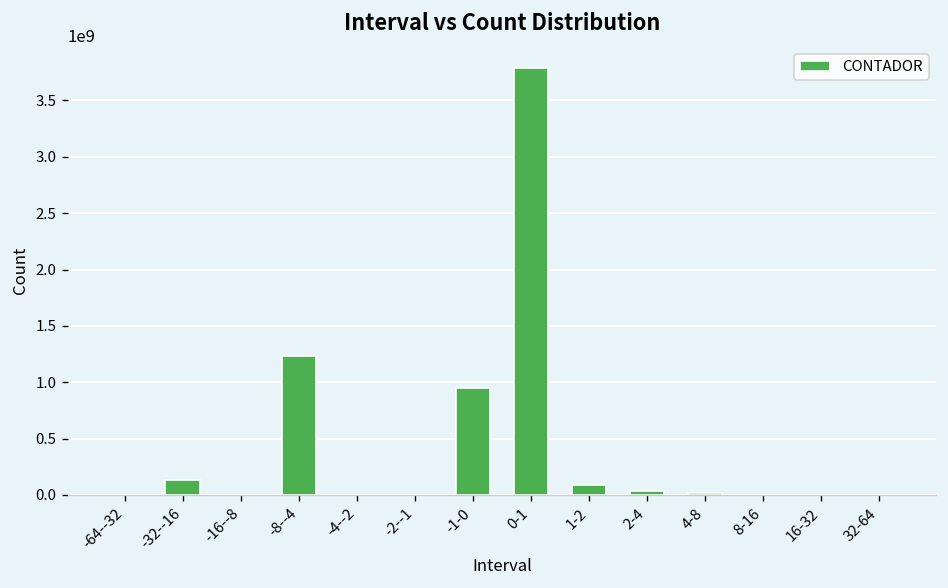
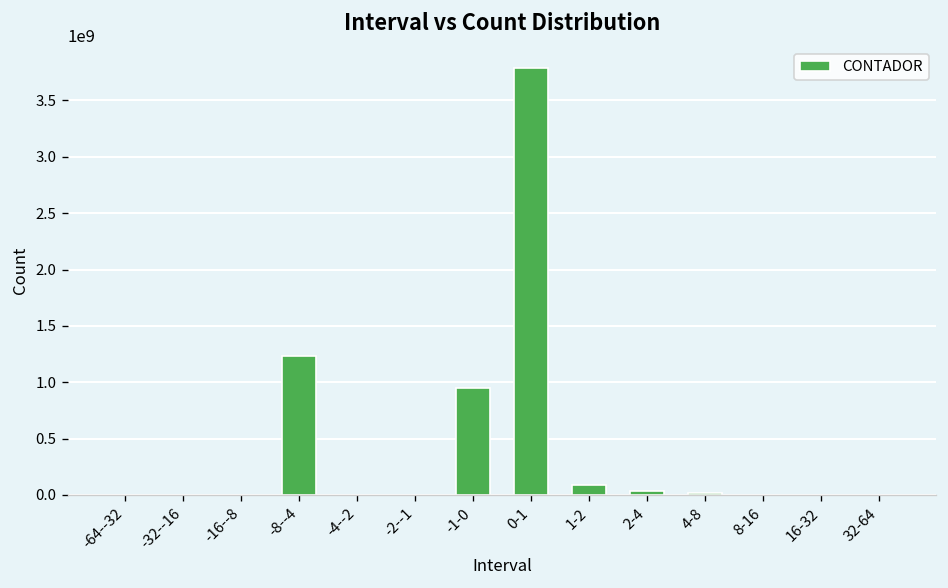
  {
-   "-32--16": 100000000,
+   "-32--16": 0,
    "-8--4": 1200000000,
    "-1-0": 900000000,
    "0-1": 3800000000,
    "1-2": 100000000,
    "2-4": 0
  }
